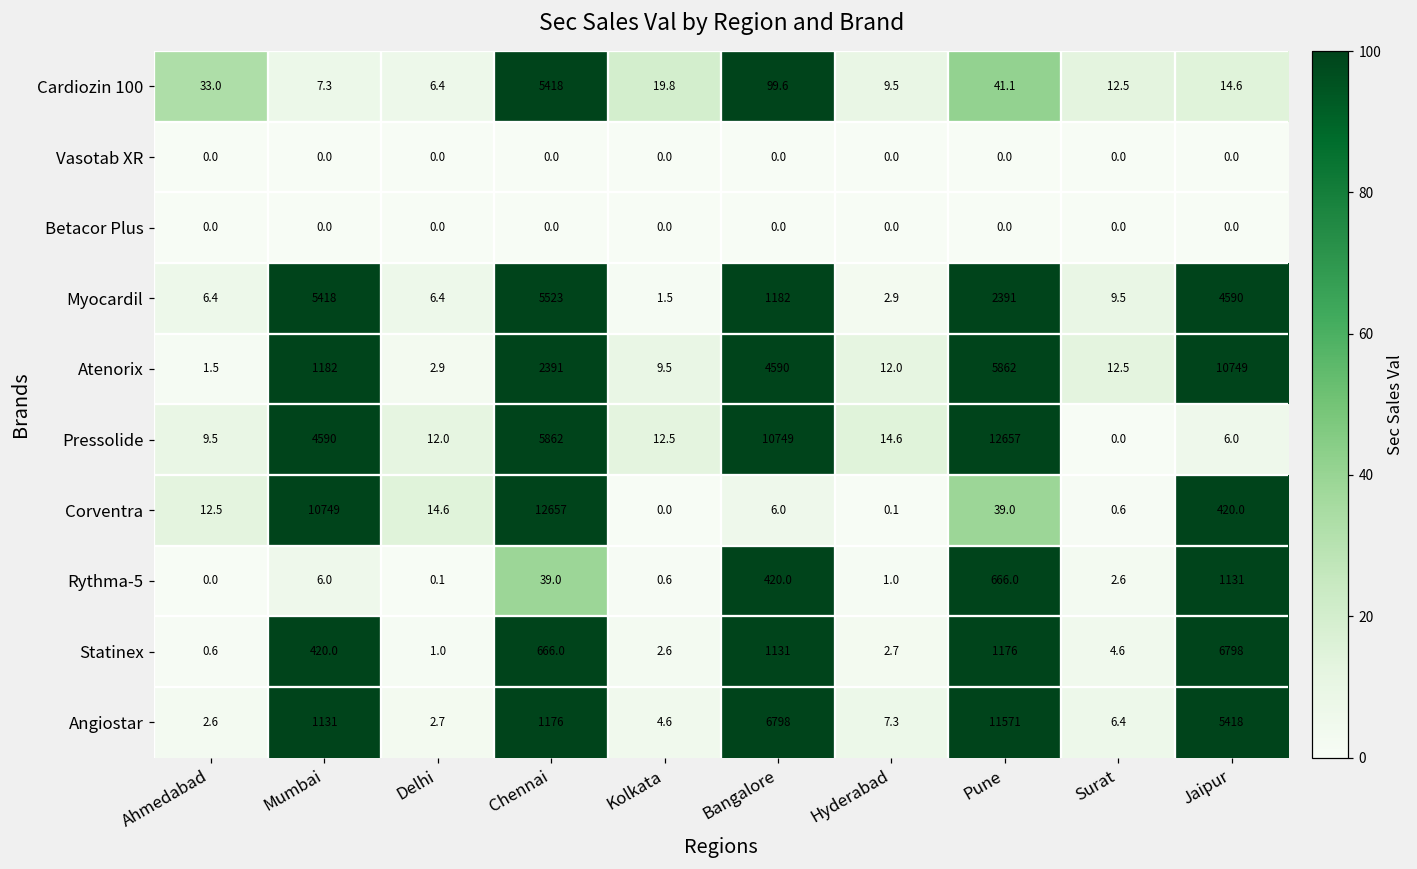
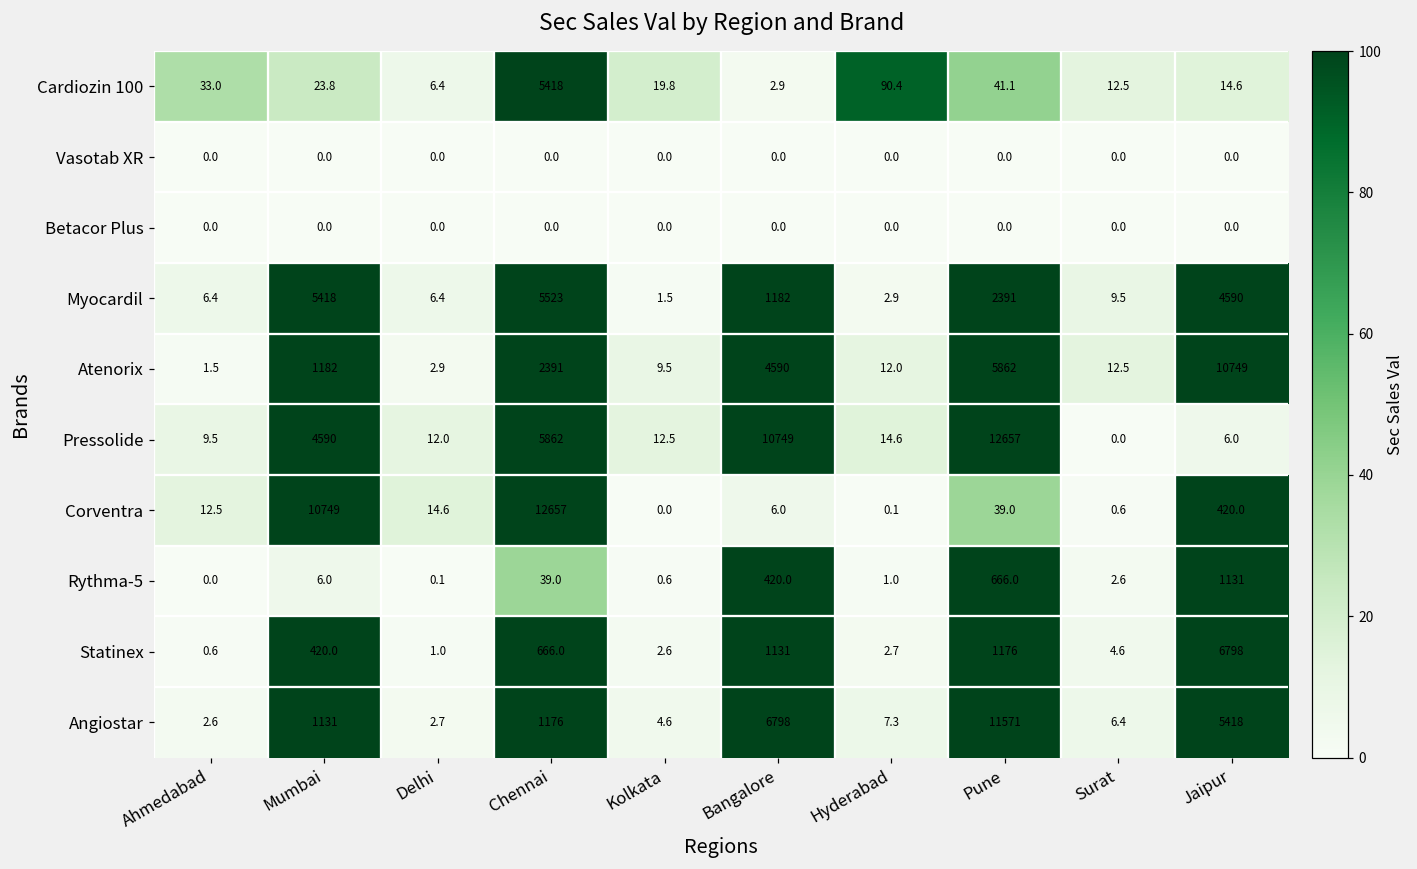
  {
    "Cardiozin 100": {
      "Ahmedabad": 33.0,
-     "Mumbai": 7.3,
+     "Mumbai": 23.8,
      "Delhi": 6.4,
      "Chennai": 5418,
      "Kolkata": 19.8,
-     "Bangalore": 99.6,
-     "Hyderabad": 9.5,
+     "Bangalore": 2.9,
+     "Hyderabad": 90.4,
      "Pune": 41.1,
      "Surat": 12.5,
      "Jaipur": 14.6
    },
    "Vasotab XR": {
      "Ahmedabad": 0.0,
      "Mumbai": 0.0,
      "Delhi": 0.0,
      "Chennai": 0.0,
      "Kolkata": 0.0,
      "Bangalore": 0.0,
      "Hyderabad": 0.0,
      "Pune": 0.0,
      "Surat": 0.0,
      "Jaipur": 0.0
    },
    "Betacor Plus": {
      "Ahmedabad": 0.0,
      "Mumbai": 0.0,
      "Delhi": 0.0,
      "Chennai": 0.0,
      "Kolkata": 0.0,
      "Bangalore": 0.0,
      "Hyderabad": 0.0,
      "Pune": 0.0,
      "Surat": 0.0,
      "Jaipur": 0.0
    },
    "Myocardil": {
      "Ahmedabad": 6.4,
      "Mumbai": 5418,
      "Delhi": 6.4,
      "Chennai": 5523,
      "Kolkata": 1.5,
      "Bangalore": 1182,
      "Hyderabad": 2.9,
      "Pune": 2391,
      "Surat": 9.5,
      "Jaipur": 4590
    },
    "Atenorix": {
      "Ahmedabad": 1.5,
      "Mumbai": 1182,
      "Delhi": 2.9,
      "Chennai": 2391,
      "Kolkata": 9.5,
      "Bangalore": 4590,
      "Hyderabad": 12.0,
      "Pune": 5862,
      "Surat": 12.5,
      "Jaipur": 10749
    },
    "Pressolide": {
      "Ahmedabad": 9.5,
      "Mumbai": 4590,
      "Delhi": 12.0,
      "Chennai": 5862,
      "Kolkata": 12.5,
      "Bangalore": 10749,
      "Hyderabad": 14.6,
      "Pune": 12657,
      "Surat": 0.0,
      "Jaipur": 6.0
    },
    "Corventra": {
      "Ahmedabad": 12.5,
      "Mumbai": 10749,
      "Delhi": 14.6,
      "Chennai": 12657,
      "Kolkata": 0.0,
      "Bangalore": 6.0,
      "Hyderabad": 0.1,
      "Pune": 39.0,
      "Surat": 0.6,
      "Jaipur": 420.0
    },
    "Rythma-5": {
      "Ahmedabad": 0.0,
      "Mumbai": 6.0,
      "Delhi": 0.1,
      "Chennai": 39.0,
      "Kolkata": 0.6,
      "Bangalore": 420.0,
      "Hyderabad": 1.0,
      "Pune": 666.0,
      "Surat": 2.6,
      "Jaipur": 1131
    },
    "Statinex": {
      "Ahmedabad": 0.6,
      "Mumbai": 420.0,
      "Delhi": 1.0,
      "Chennai": 666.0,
      "Kolkata": 2.6,
      "Bangalore": 1131,
      "Hyderabad": 2.7,
      "Pune": 1176,
      "Surat": 4.6,
      "Jaipur": 6798
    },
    "Angiostar": {
      "Ahmedabad": 2.6,
      "Mumbai": 1131,
      "Delhi": 2.7,
      "Chennai": 1176,
      "Kolkata": 4.6,
      "Bangalore": 6798,
      "Hyderabad": 7.3,
      "Pune": 11571,
      "Surat": 6.4,
      "Jaipur": 5418
    }
  }
